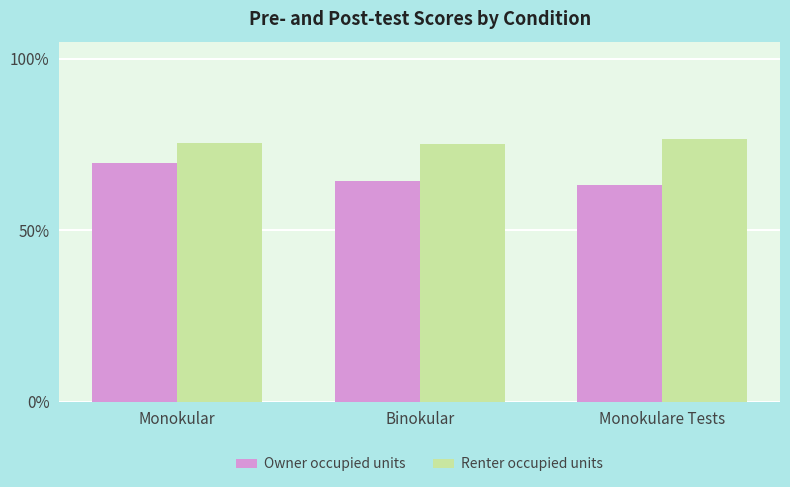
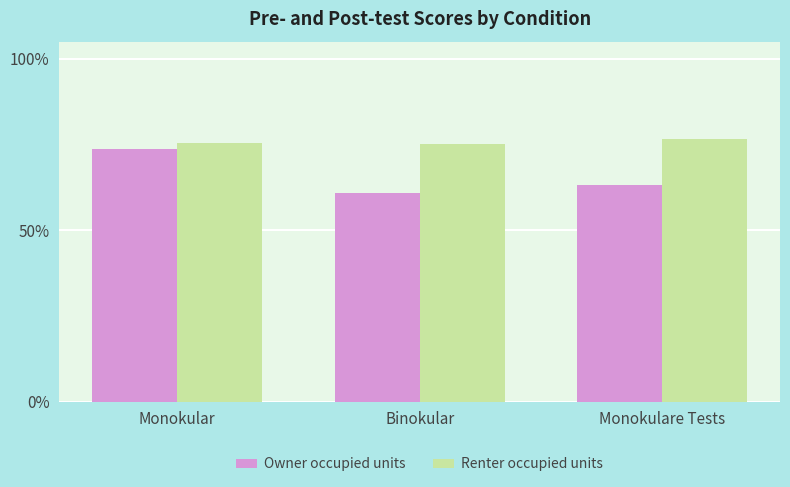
  {
    "Owner occupied units": {
-     "Monokular": "70%",
-     "Binokular": "65%",
+     "Monokular": "74%",
+     "Binokular": "61%",
      "Monokulare Tests": "63%"
    },
    "Renter occupied units": {
      "Monokular": "75%",
      "Binokular": "75%",
      "Monokulare Tests": "77%"
    }
  }
